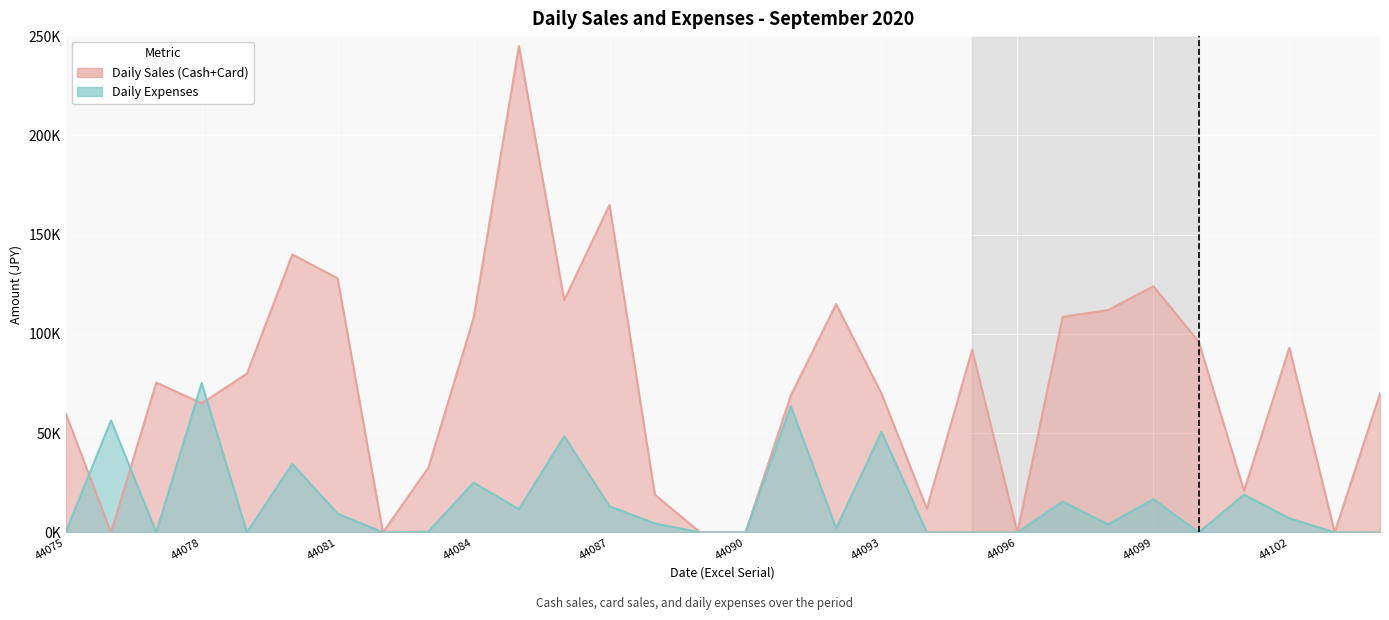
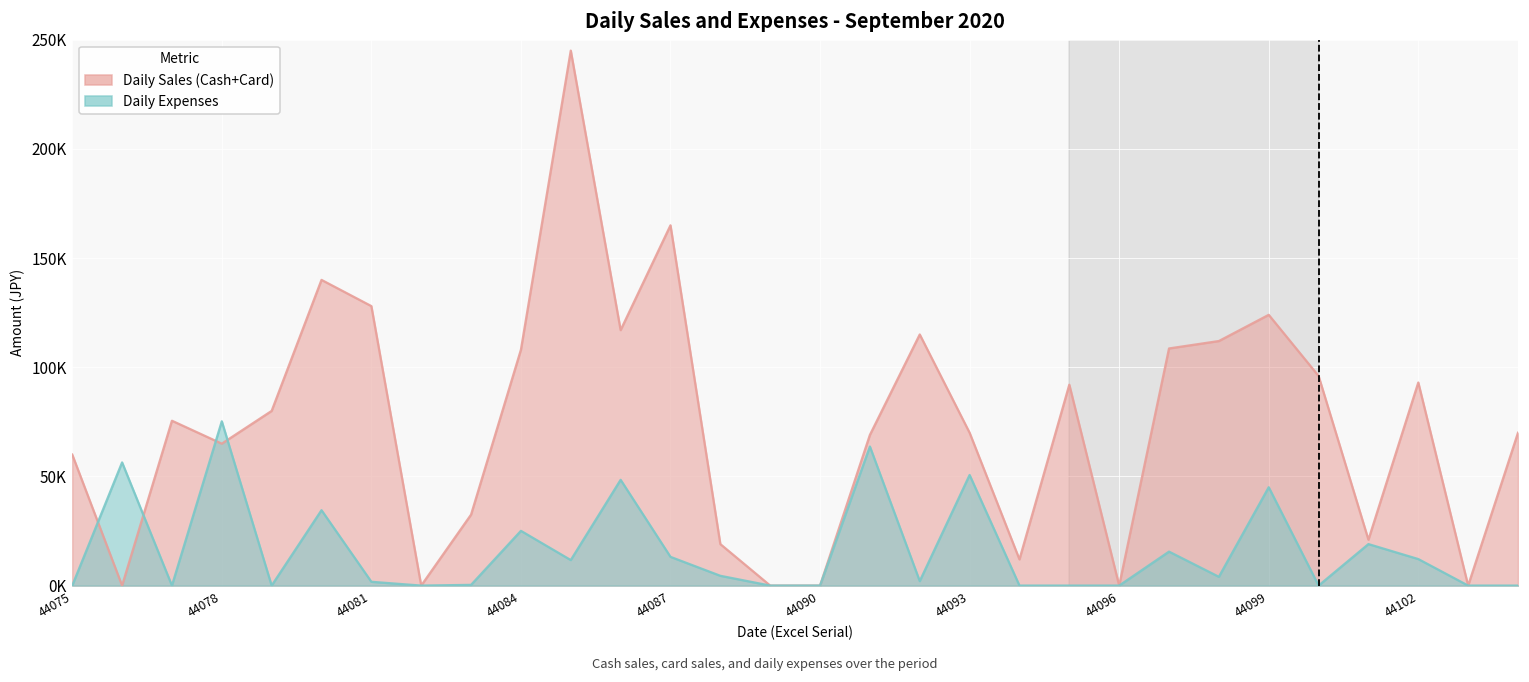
  {
    "Daily Sales (Cash+Card)": {
      "44075": 60000,
      "44078": 65000,
      "44081": 128000,
      "44084": 108000,
      "44087": 165000,
      "44093": 70000,
      "44099": 124000,
      "44102": 93000
    },
    "Daily Expenses": {
      "44075": 0,
      "44078": 75000,
-     "44081": 9000,
+     "44081": 2000,
      "44084": 25000,
      "44087": 13000,
      "44093": 51000,
-     "44099": 17000,
-     "44102": 7000
+     "44099": 45000,
+     "44102": 12000
    }
  }
